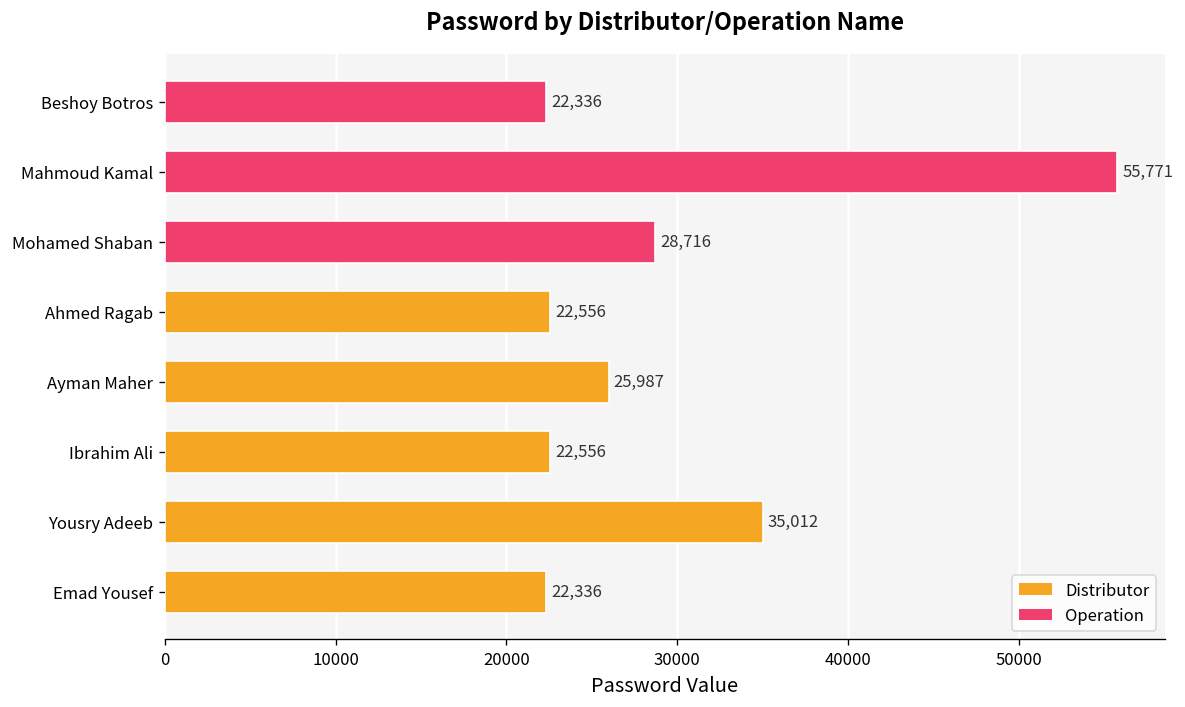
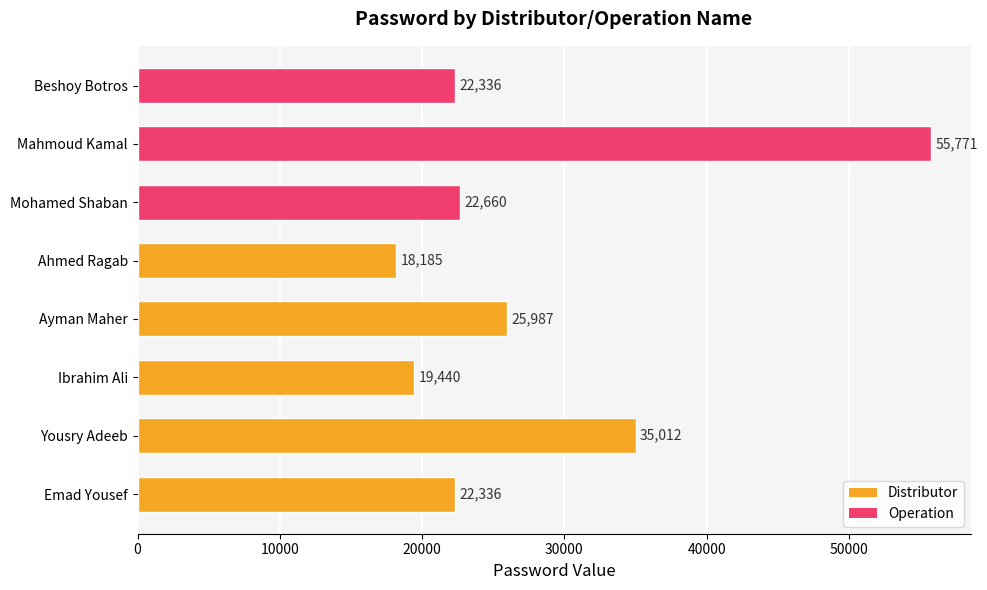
  {
    "Beshoy Botros": "22,336",
    "Mahmoud Kamal": "55,771",
-   "Mohamed Shaban": "28,716",
-   "Ahmed Ragab": "22,556",
+   "Mohamed Shaban": "22,660",
+   "Ahmed Ragab": "18,185",
    "Ayman Maher": "25,987",
-   "Ibrahim Ali": "22,556",
+   "Ibrahim Ali": "19,440",
    "Yousry Adeeb": "35,012",
    "Emad Yousef": "22,336"
  }
